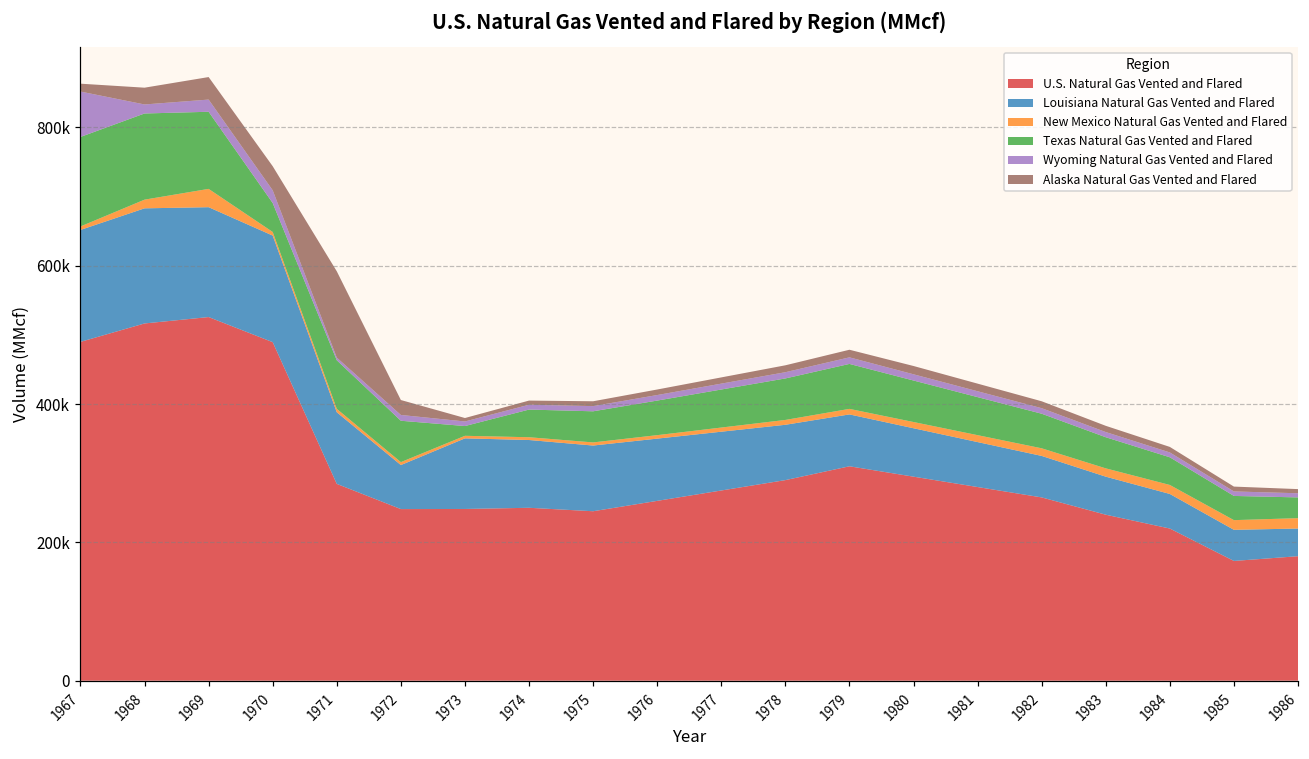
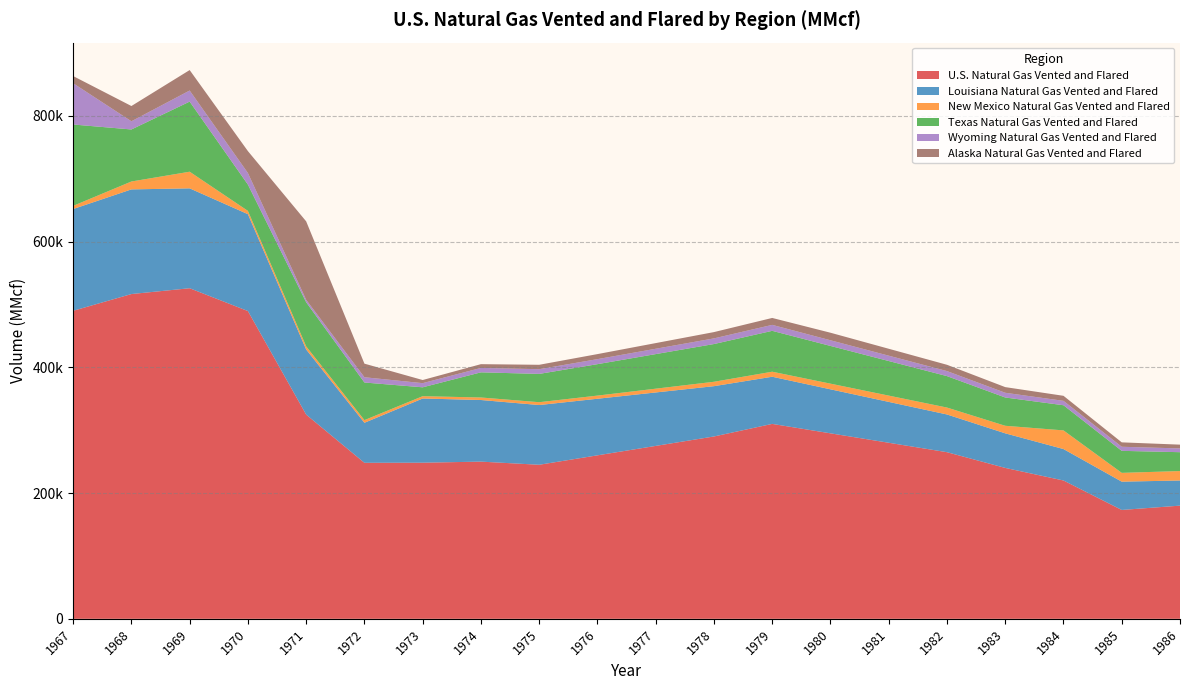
  {
    "U.S. Natural Gas Vented and Flared": {
      "1967": 490000,
      "1968": 520000,
      "1969": 530000,
      "1970": 490000,
-     "1971": 280000,
+     "1971": 320000,
      "1972": 250000,
      "1973": 250000,
      "1974": 250000,
      "1975": 250000,
      "1976": 260000,
      "1977": 280000,
      "1978": 290000,
      "1979": 310000,
      "1980": 300000,
      "1981": 280000,
      "1982": 270000,
      "1983": 240000,
      "1984": 220000,
      "1985": 170000,
      "1986": 180000
    },
    "Louisiana Natural Gas Vented and Flared": {
      "1967": 160000,
      "1968": 170000,
      "1969": 160000,
      "1970": 150000,
      "1971": 100000,
      "1972": 60000,
      "1975": 100000,
      "1976": 90000,
      "1977": 90000,
      "1978": 80000,
      "1979": 80000,
      "1980": 70000,
      "1981": 70000,
      "1982": 60000,
      "1983": 60000,
      "1984": 50000,
      "1985": 50000,
      "1986": 40000
    },
    "New Mexico Natural Gas Vented and Flared": {
      "1967": 10000,
      "1968": 10000,
      "1969": 30000,
      "1970": 10000,
      "1971": 0,
      "1972": 0,
      "1975": 0,
      "1976": 10000,
      "1977": 10000,
      "1978": 10000,
      "1979": 10000,
      "1980": 10000,
      "1981": 10000,
      "1982": 10000,
      "1983": 10000,
-     "1984": 10000,
+     "1984": 30000,
      "1985": 10000,
      "1986": 20000
    },
    "Texas Natural Gas Vented and Flared": {
      "1967": 130000,
-     "1968": 120000,
+     "1968": 80000,
      "1969": 110000,
      "1970": 40000,
      "1972": 60000,
      "1973": 10000,
      "1974": 40000,
      "1975": 50000,
      "1976": 50000,
      "1977": 60000,
      "1978": 60000,
      "1979": 70000,
      "1980": 60000,
      "1981": 60000,
      "1982": 50000,
      "1983": 50000,
      "1984": 40000,
      "1985": 40000,
      "1986": 30000
    },
    "Wyoming Natural Gas Vented and Flared": {
      "1967": 70000,
      "1968": 10000,
      "1969": 20000,
      "1970": 20000,
      "1972": 10000,
      "1973": 10000,
      "1974": 10000,
      "1975": 10000,
      "1976": 10000,
      "1977": 10000,
      "1978": 10000,
      "1979": 10000,
      "1980": 10000,
      "1981": 10000,
      "1982": 10000,
      "1983": 10000,
      "1984": 10000,
      "1985": 10000,
      "1986": 10000
    },
    "Alaska Natural Gas Vented and Flared": {
      "1967": 10000,
      "1968": 20000,
      "1969": 30000,
      "1970": 30000,
      "1971": 120000,
      "1972": 20000,
      "1973": 0,
      "1974": 10000,
      "1975": 10000,
      "1976": 10000,
      "1977": 10000,
      "1978": 10000,
      "1979": 10000,
      "1980": 10000,
      "1981": 10000,
      "1982": 10000,
      "1983": 10000,
      "1984": 10000,
      "1985": 10000,
      "1986": 10000
    }
  }
